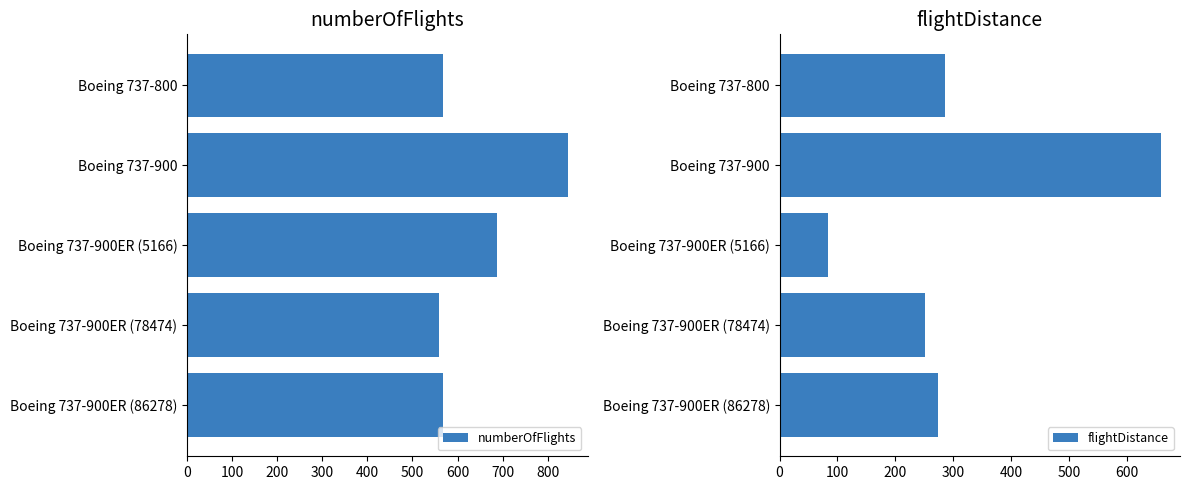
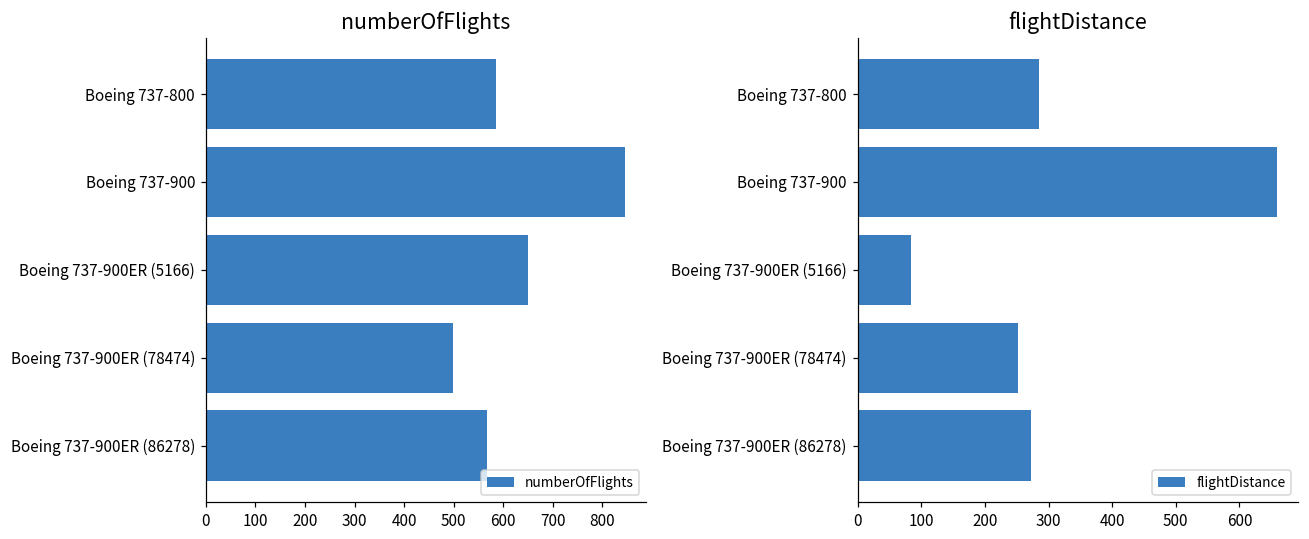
  {
    "numberOfFlights": {
-     "Boeing 737-800": 570,
+     "Boeing 737-800": 590,
      "Boeing 737-900": 850,
-     "Boeing 737-900ER (5166)": 690,
-     "Boeing 737-900ER (78474)": 560,
+     "Boeing 737-900ER (5166)": 650,
+     "Boeing 737-900ER (78474)": 500,
      "Boeing 737-900ER (86278)": 570
    },
    "flightDistance": {
      "Boeing 737-800": 290,
      "Boeing 737-900": 660,
      "Boeing 737-900ER (5166)": 80,
      "Boeing 737-900ER (78474)": 250,
      "Boeing 737-900ER (86278)": 270
    }
  }
